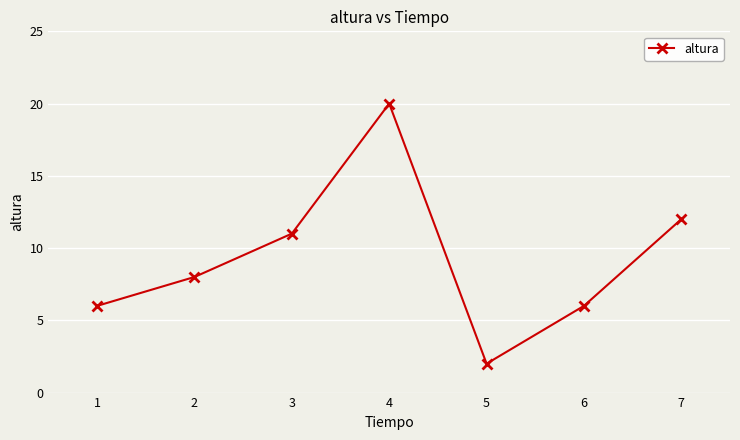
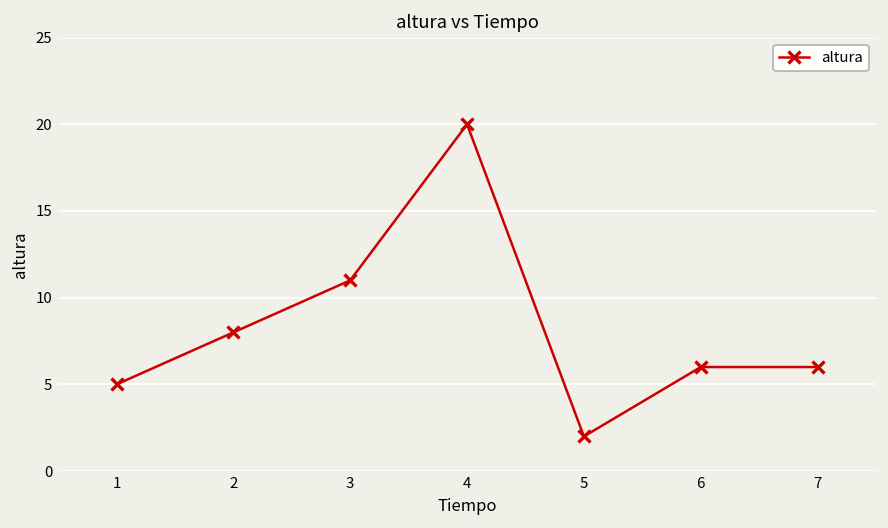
  {
-   "1": 6,
+   "1": 5,
    "2": 8,
    "3": 11,
    "4": 20,
    "5": 2,
    "6": 6,
-   "7": 12
+   "7": 6
  }
